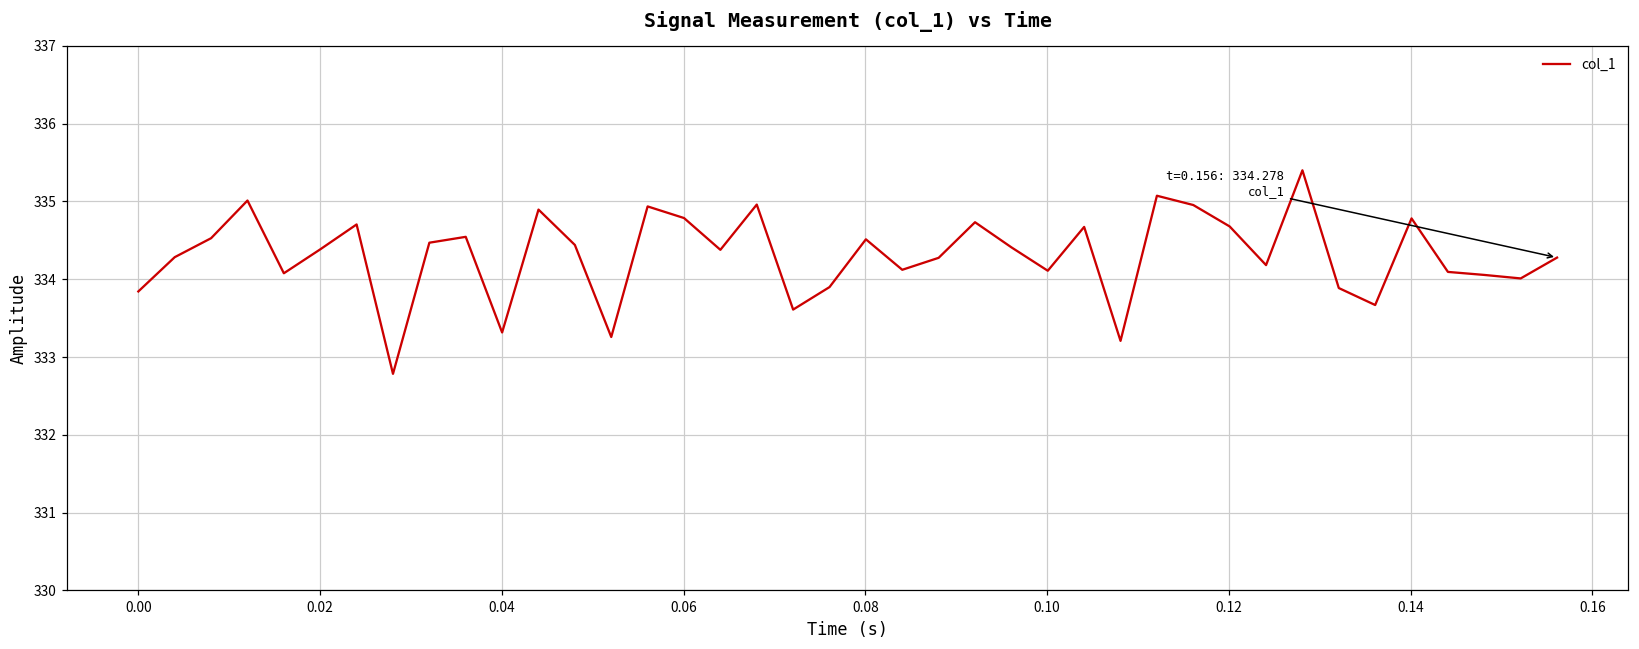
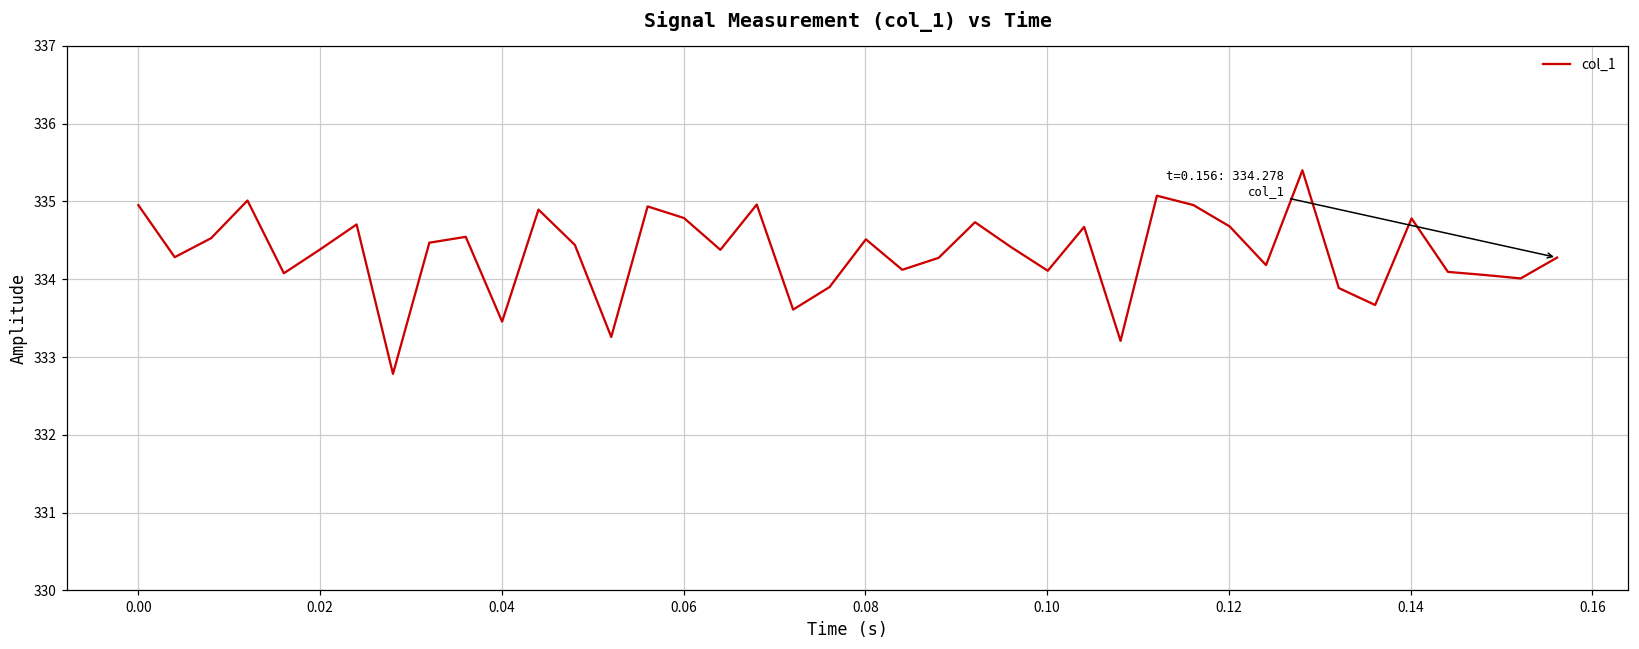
  {
-   "0.00": 333.8,
+   "0.00": 335.0,
    "0.02": 334.4,
-   "0.04": 333.3,
+   "0.04": 333.5,
    "0.06": 334.8,
    "0.08": 334.5
  }
